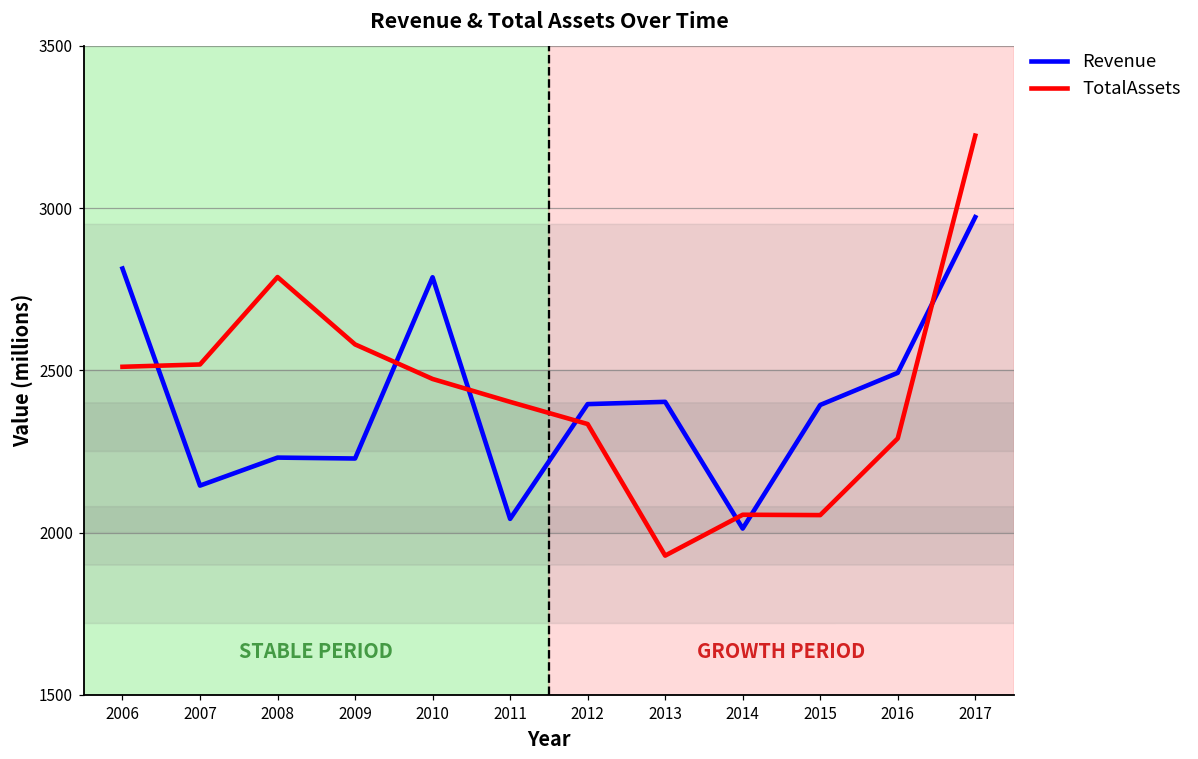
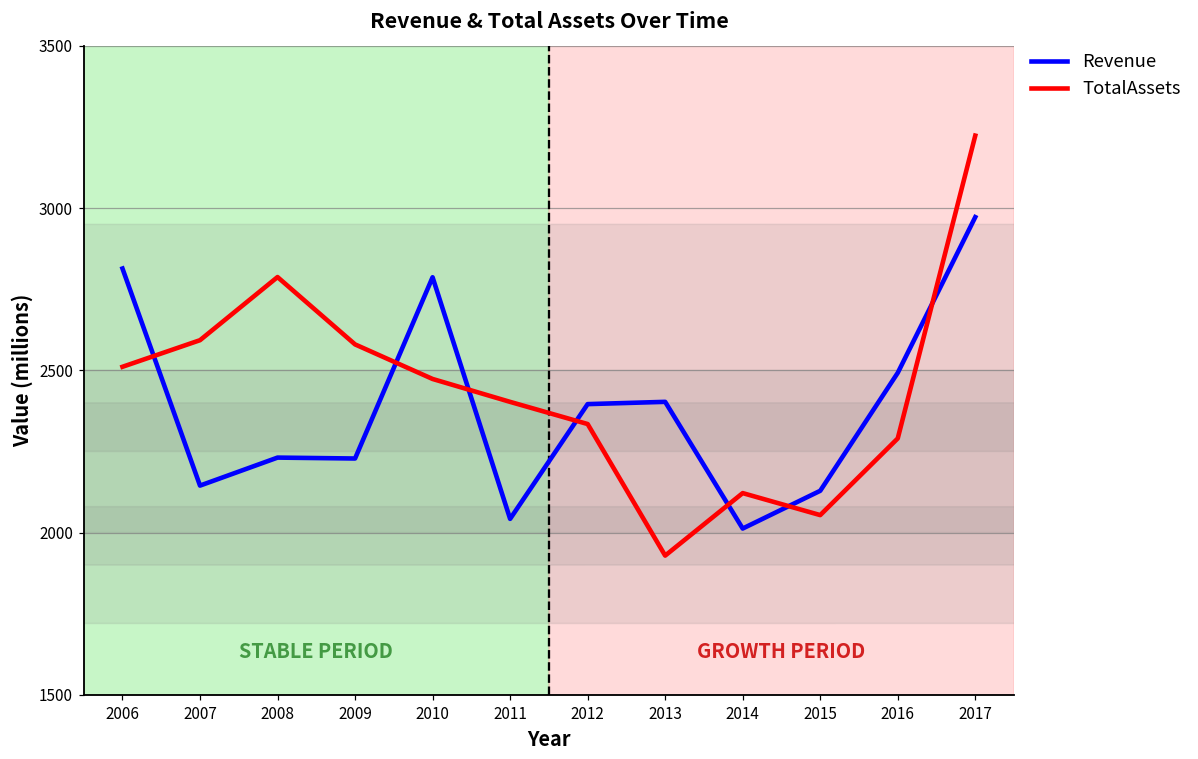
  {
    "Revenue": {
      "2006": 2810,
      "2007": 2140,
      "2008": 2230,
      "2009": 2230,
      "2010": 2790,
      "2011": 2040,
      "2012": 2400,
      "2013": 2400,
      "2014": 2010,
-     "2015": 2390,
+     "2015": 2130,
      "2016": 2490,
      "2017": 2970
    },
    "TotalAssets": {
      "2006": 2510,
-     "2007": 2520,
+     "2007": 2590,
      "2008": 2790,
      "2009": 2580,
      "2010": 2470,
      "2011": 2400,
      "2012": 2330,
      "2013": 1930,
-     "2014": 2060,
+     "2014": 2120,
      "2015": 2050,
      "2016": 2290,
      "2017": 3220
    }
  }
